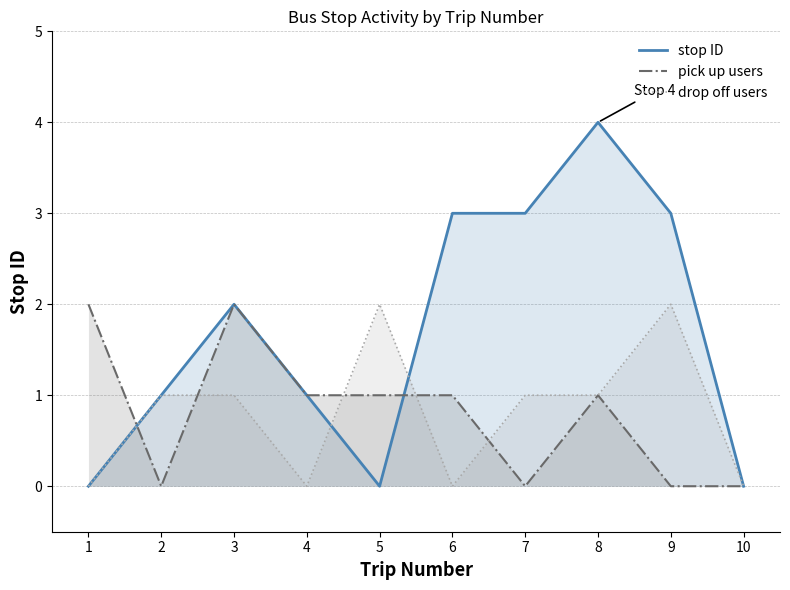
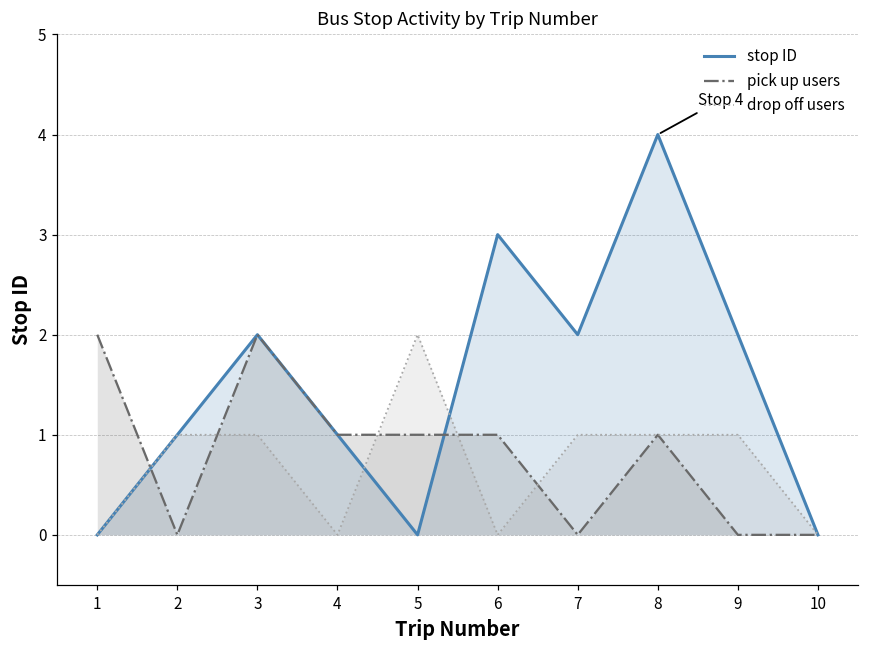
  {
    "stop ID": {
      "5": 0,
      "6": 3,
-     "7": 3,
-     "9": 3
+     "7": 2,
+     "9": 2
    },
    "pick up users": {
      "1": 2,
      "2": 0,
      "5": 1,
      "6": 1,
      "7": 0,
      "9": 0
    },
    "drop off users": {
      "3": 1,
      "4": 0,
      "5": 2,
      "6": 0,
      "7": 1,
-     "9": 2
+     "9": 1
    }
  }
